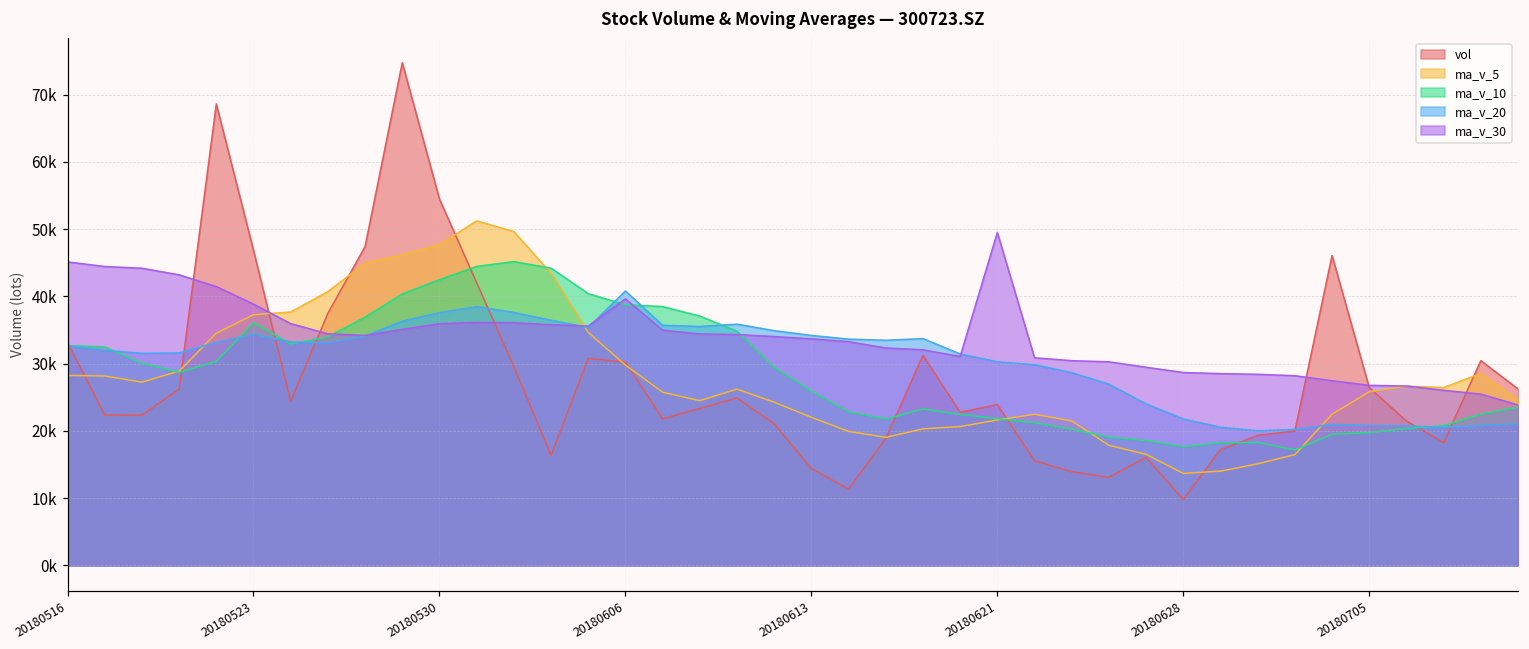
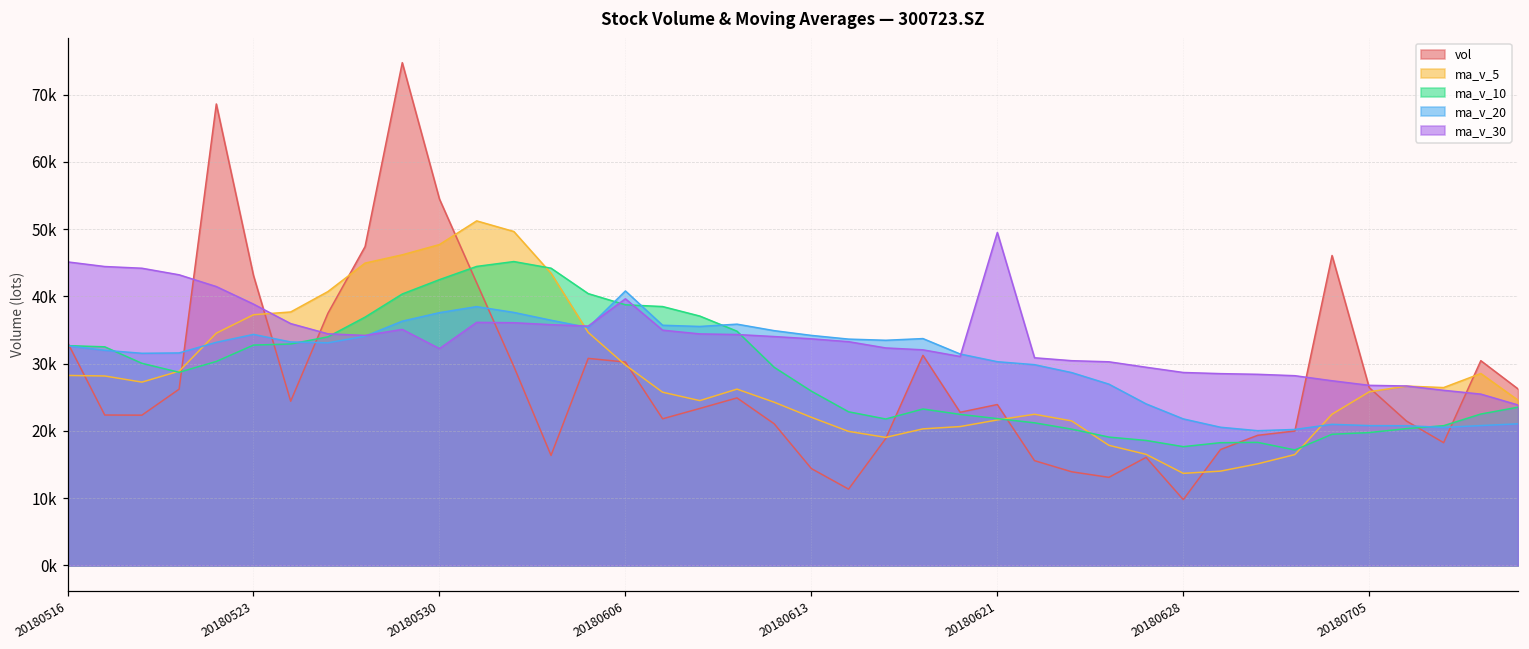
  {
    "vol": {
      "20180516": 33000,
-     "20180523": 47000,
+     "20180523": 43000,
      "20180530": 54000,
      "20180606": 30000,
      "20180613": 14000,
      "20180621": 24000,
      "20180628": 10000
    },
    "ma_v_5": {
      "20180516": 28000,
      "20180523": 37000,
      "20180530": 48000,
      "20180606": 30000,
      "20180613": 22000,
      "20180628": 14000,
      "20180705": 26000
    },
    "ma_v_10": {
-     "20180523": 36000,
+     "20180523": 33000,
      "20180530": 42000,
      "20180606": 39000,
      "20180613": 26000,
      "20180628": 18000,
      "20180705": 20000
    },
    "ma_v_20": {
      "20180523": 34000,
      "20180530": 38000,
      "20180606": 41000,
      "20180613": 34000,
      "20180621": 30000,
      "20180628": 22000,
      "20180705": 21000
    },
    "ma_v_30": {
      "20180516": 45000,
      "20180523": 39000,
-     "20180530": 36000,
+     "20180530": 32000,
      "20180606": 40000,
      "20180613": 34000,
      "20180621": 49000,
      "20180628": 29000
    }
  }
